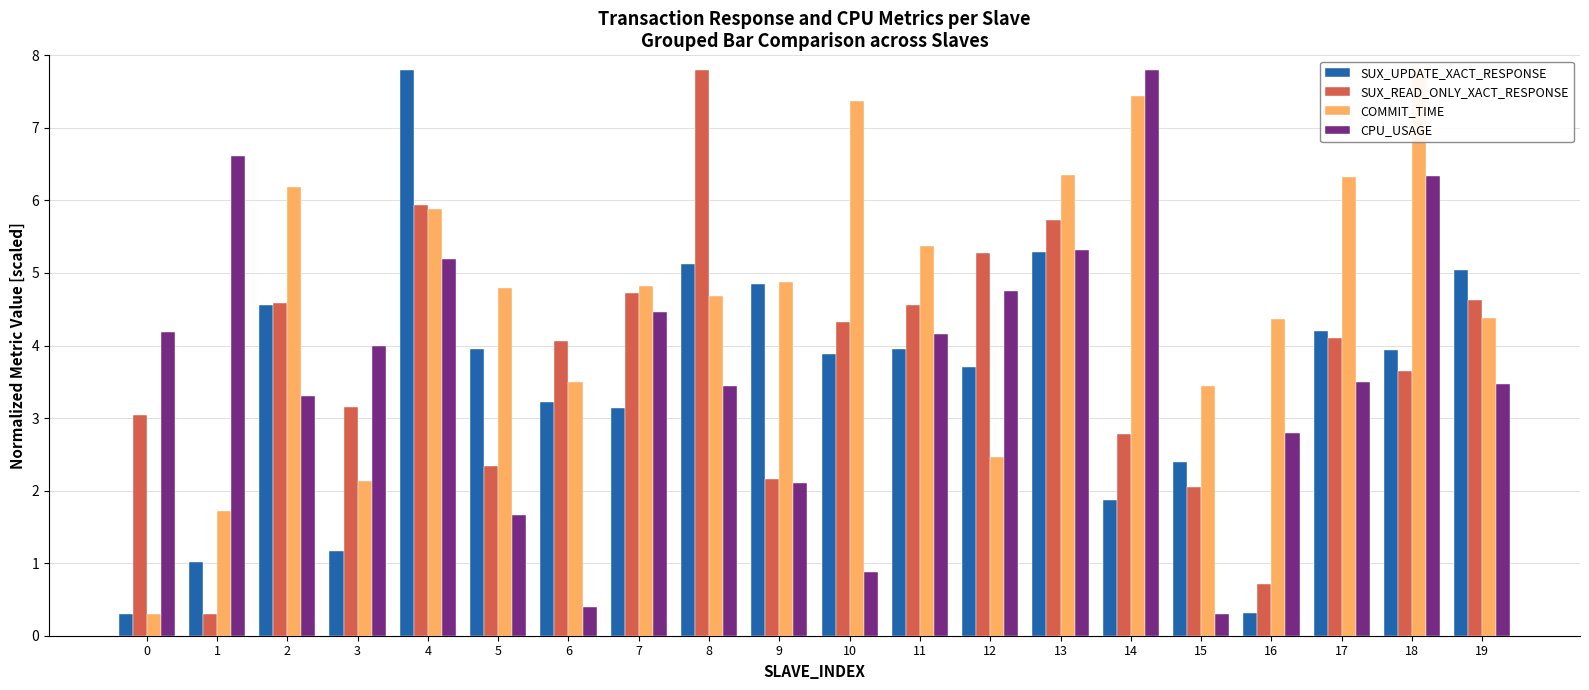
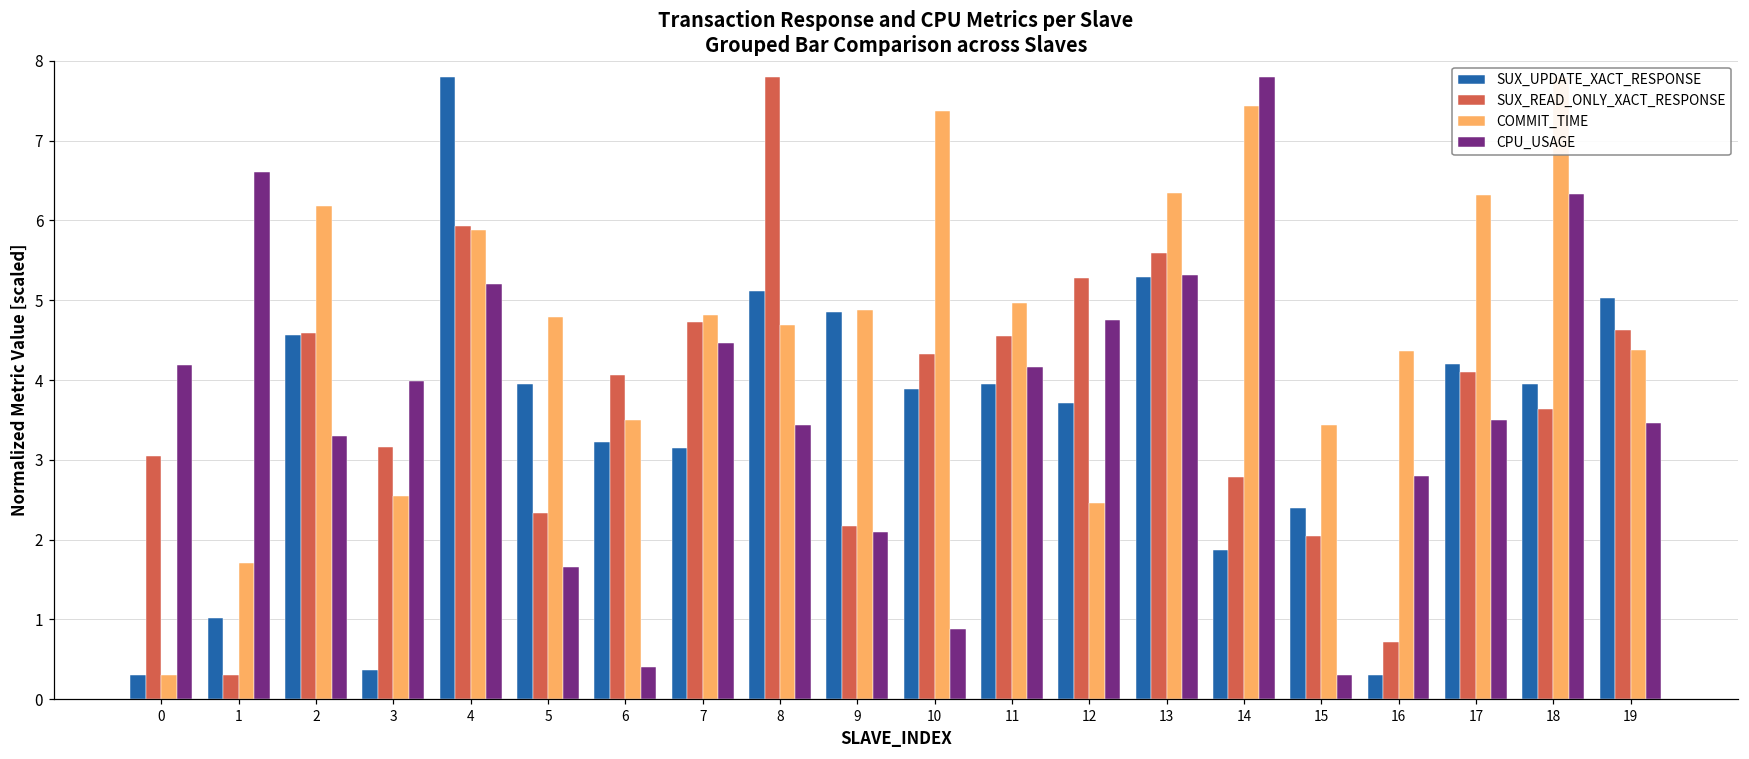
  {
    "SUX_UPDATE_XACT_RESPONSE": {
      "0": 0.3,
      "1": 1.0,
      "2": 4.6,
-     "3": 1.2,
+     "3": 0.4,
      "4": 7.8,
      "5": 4.0,
      "6": 3.2,
      "7": 3.1,
      "8": 5.1,
      "9": 4.9,
      "10": 3.9,
      "11": 4.0,
      "12": 3.7,
      "13": 5.3,
      "14": 1.9,
      "15": 2.4,
      "16": 0.3,
      "17": 4.2,
      "18": 3.9,
      "19": 5.0
    },
    "SUX_READ_ONLY_XACT_RESPONSE": {
      "0": 3.0,
      "1": 0.3,
      "2": 4.6,
      "3": 3.2,
      "4": 5.9,
      "5": 2.3,
      "6": 4.1,
      "7": 4.7,
      "8": 7.8,
      "9": 2.2,
      "10": 4.3,
      "11": 4.6,
      "12": 5.3,
-     "13": 5.7,
+     "13": 5.6,
      "14": 2.8,
      "15": 2.0,
      "16": 0.7,
      "17": 4.1,
      "18": 3.6,
      "19": 4.6
    },
    "COMMIT_TIME": {
      "0": 0.3,
      "1": 1.7,
      "2": 6.2,
-     "3": 2.1,
+     "3": 2.5,
      "4": 5.9,
      "5": 4.8,
      "6": 3.5,
      "7": 4.8,
      "8": 4.7,
      "9": 4.9,
      "10": 7.4,
-     "11": 5.4,
+     "11": 5.0,
      "12": 2.5,
      "13": 6.3,
      "14": 7.4,
      "15": 3.4,
      "16": 4.4,
      "17": 6.3,
      "19": 4.4
    },
    "CPU_USAGE": {
      "0": 4.2,
      "1": 6.6,
      "2": 3.3,
      "3": 4.0,
      "4": 5.2,
      "5": 1.7,
      "6": 0.4,
      "7": 4.5,
      "8": 3.4,
      "9": 2.1,
      "10": 0.9,
      "11": 4.2,
      "12": 4.8,
      "13": 5.3,
      "14": 7.8,
      "15": 0.3,
      "16": 2.8,
      "17": 3.5,
      "18": 6.3,
      "19": 3.5
    }
  }
